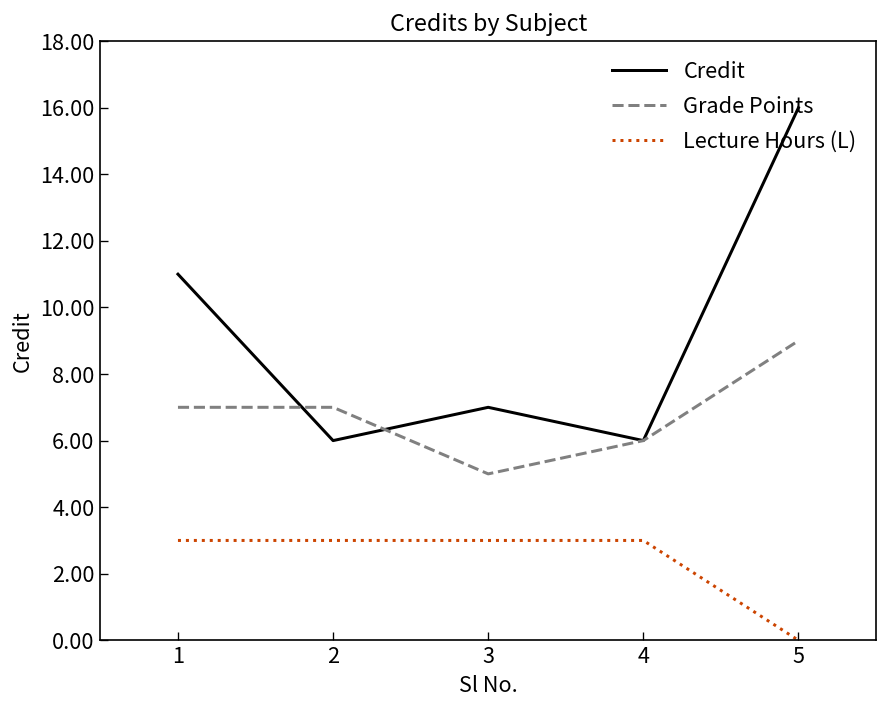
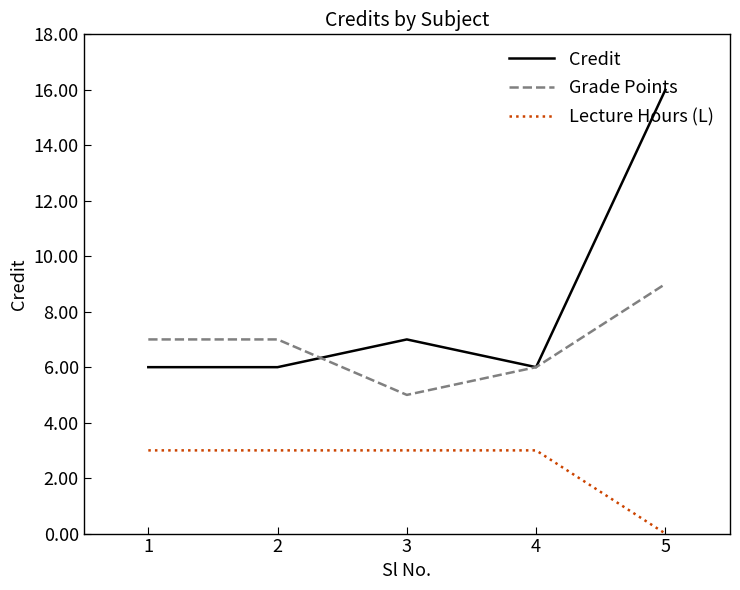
  {
    "Credit": {
-     "1": 11,
+     "1": 6,
      "2": 6,
      "3": 7,
      "5": 16
    },
    "Grade Points": {
      "1": 7,
      "2": 7,
      "3": 5,
      "5": 9
    },
    "Lecture Hours (L)": {
      "1": 3,
      "2": 3,
      "3": 3,
      "4": 3,
      "5": 0
    }
  }
